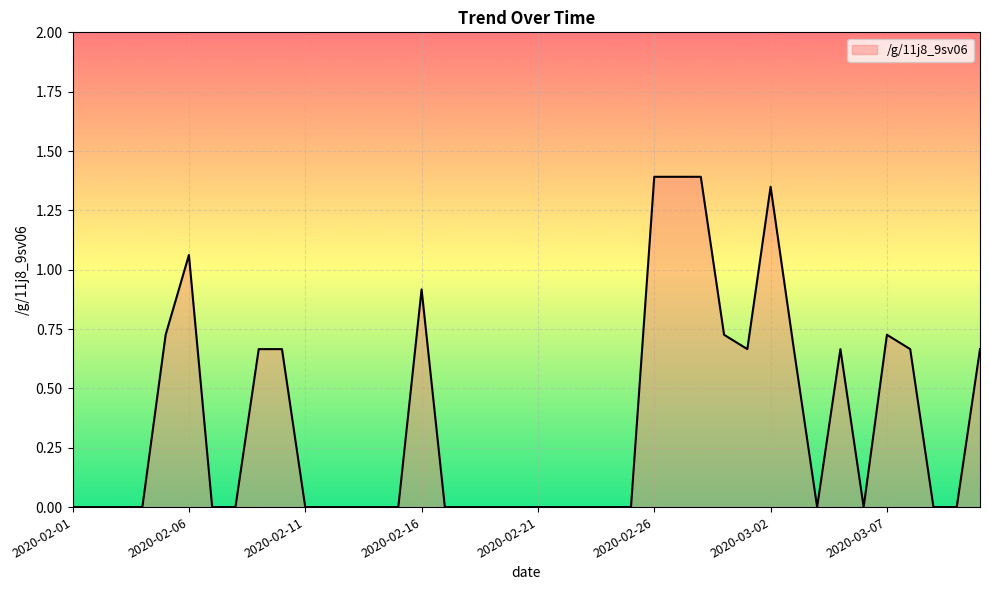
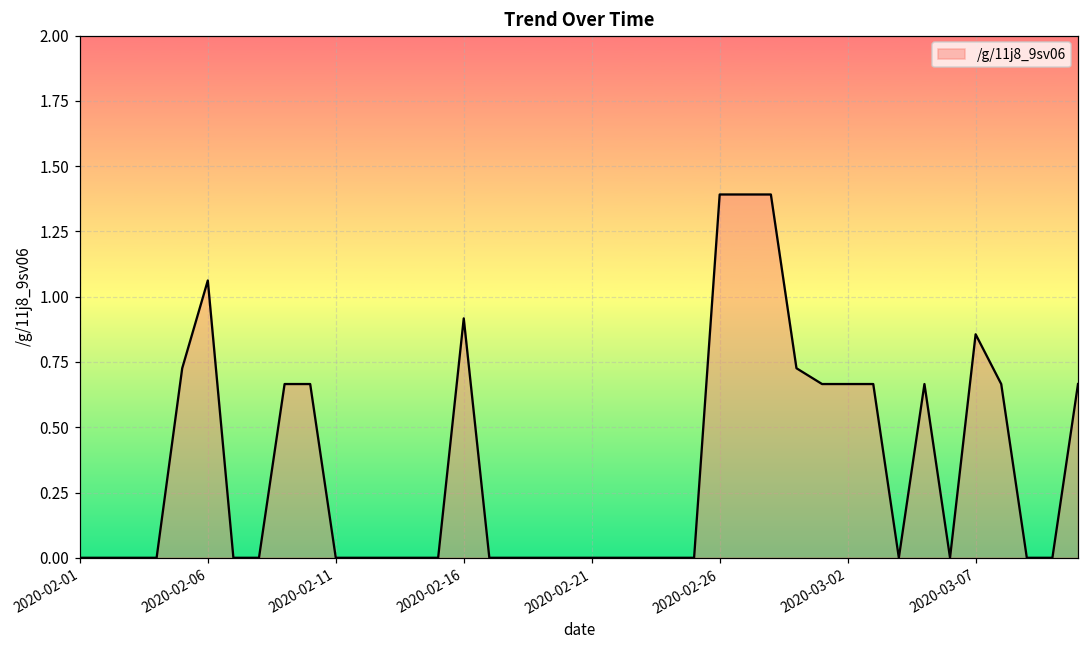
  {
    "2020-02-01": 0.00,
    "2020-02-06": 1.06,
    "2020-02-11": 0.00,
    "2020-02-16": 0.92,
    "2020-02-21": 0.00,
    "2020-02-26": 1.39,
-   "2020-03-02": 1.35,
-   "2020-03-07": 0.73
+   "2020-03-02": 0.67,
+   "2020-03-07": 0.86
  }
